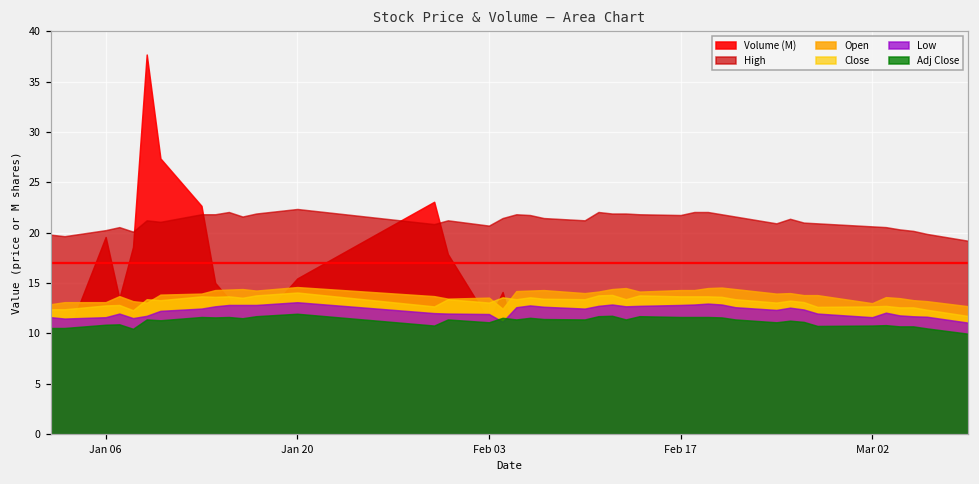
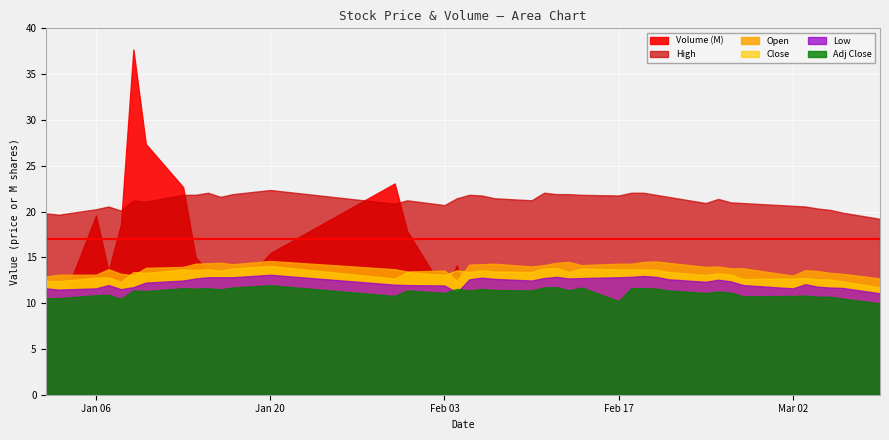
  {
    "Low": {
      "Jan 06": 12,
      "Jan 20": 13,
      "Feb 03": 12,
      "Feb 17": 13,
      "Mar 02": 12
    },
    "Adj Close": {
      "Jan 06": 11,
      "Jan 20": 12,
-     "Feb 17": 12,
+     "Feb 17": 10,
      "Mar 02": 11
    }
  }
